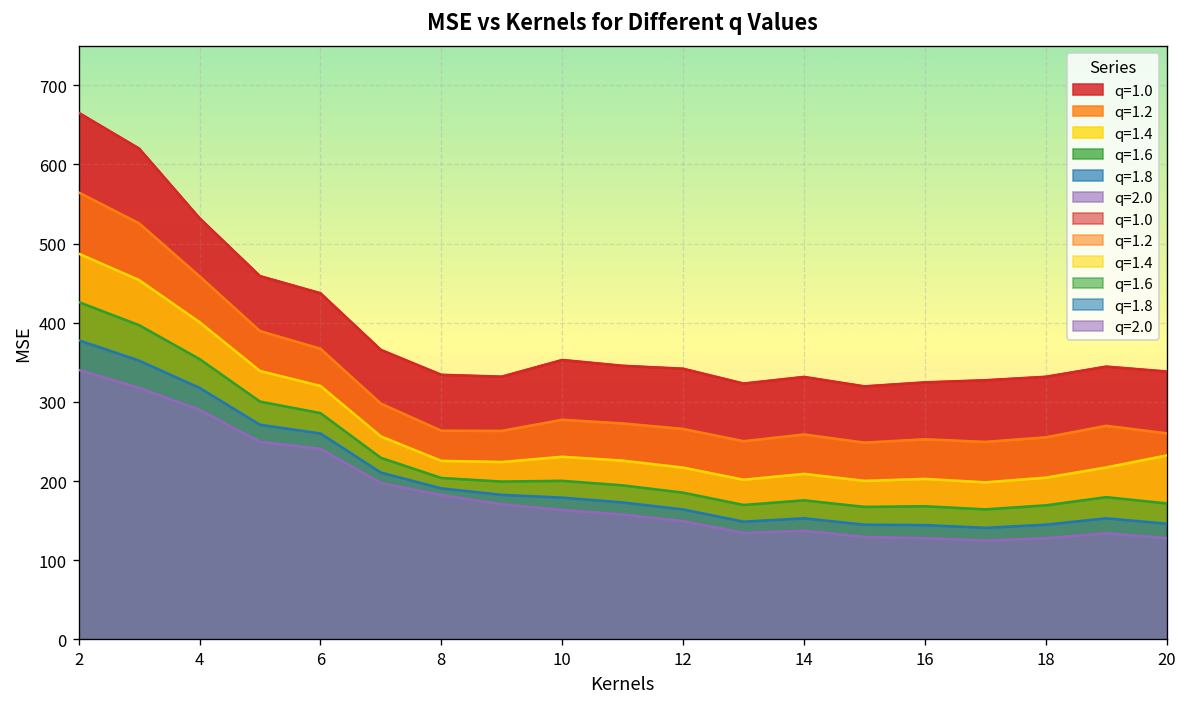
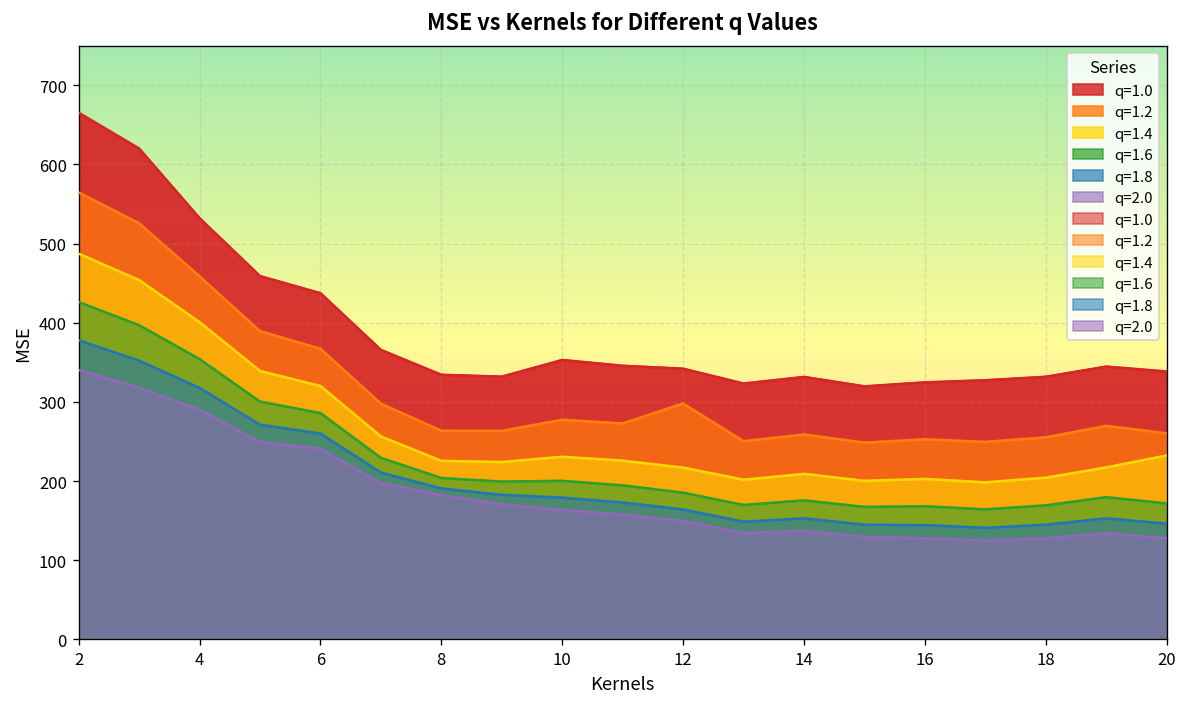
  {
    "q=1.0": {
      "2": 670,
      "4": 530,
      "6": 440,
      "8": 330,
      "10": 350,
      "12": 340,
      "14": 330,
      "16": 320,
      "18": 330,
      "20": 340
    },
    "q=1.2": {
      "2": 560,
      "4": 460,
      "6": 370,
      "8": 260,
      "10": 280,
-     "12": 270,
+     "12": 300,
      "14": 260,
      "16": 250,
      "18": 260,
      "20": 260
    },
    "q=1.4": {
      "2": 490,
      "4": 400,
      "6": 320,
      "8": 230,
      "10": 230,
      "12": 220,
      "14": 210,
      "16": 200,
      "18": 200,
      "20": 230
    },
    "q=1.6": {
      "2": 430,
      "4": 350,
      "6": 290,
      "8": 200,
      "10": 200,
      "12": 190,
      "14": 180,
      "16": 170,
      "18": 170,
      "20": 170
    },
    "q=1.8": {
      "2": 380,
      "4": 320,
      "6": 260,
      "8": 190,
      "10": 180,
      "12": 160,
      "14": 150,
      "16": 140,
      "18": 140,
      "20": 150
    },
    "q=2.0": {
      "2": 340,
      "4": 290,
      "6": 240,
      "8": 180,
      "10": 160,
      "12": 150,
      "14": 140,
      "16": 130,
      "18": 130,
      "20": 130
    }
  }
